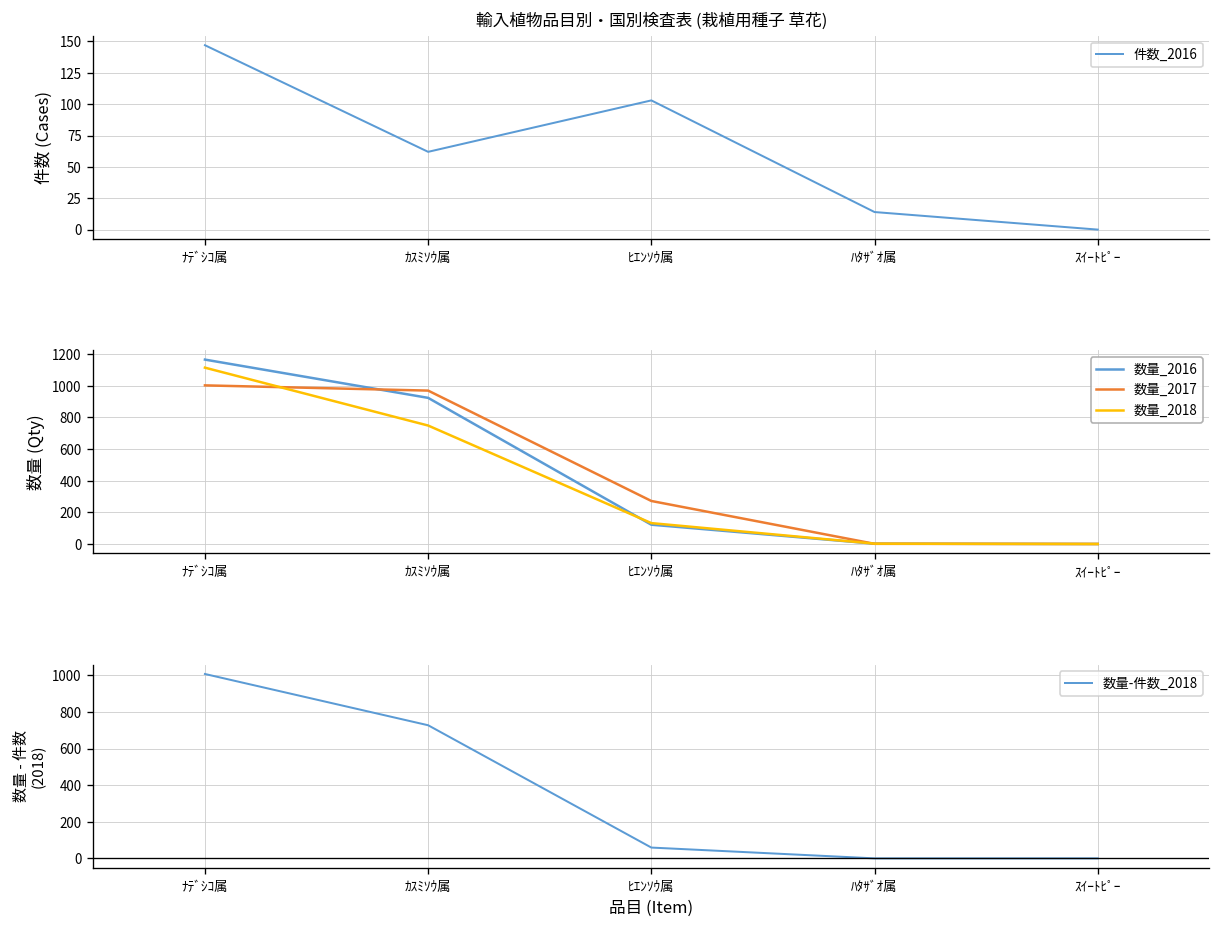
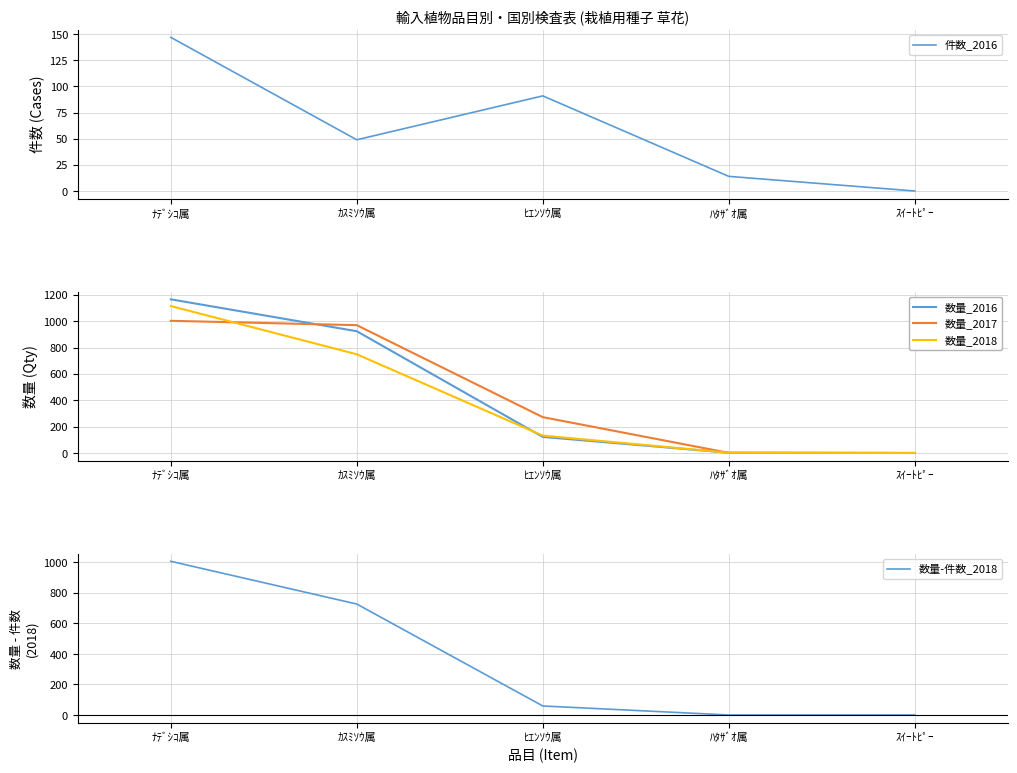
  {
    "輸入植物品目別・国別検査表 (栽植用種子 草花)": {
      "ﾅﾃﾞｼｺ属": 147,
-     "ｶｽﾐｿｳ属": 62,
-     "ﾋｴﾝｿｳ属": 103,
+     "ｶｽﾐｿｳ属": 49,
+     "ﾋｴﾝｿｳ属": 91,
      "ﾊﾀｻﾞｵ属": 14,
      "ｽｲｰﾄﾋﾟｰ": 0
    }
  }
